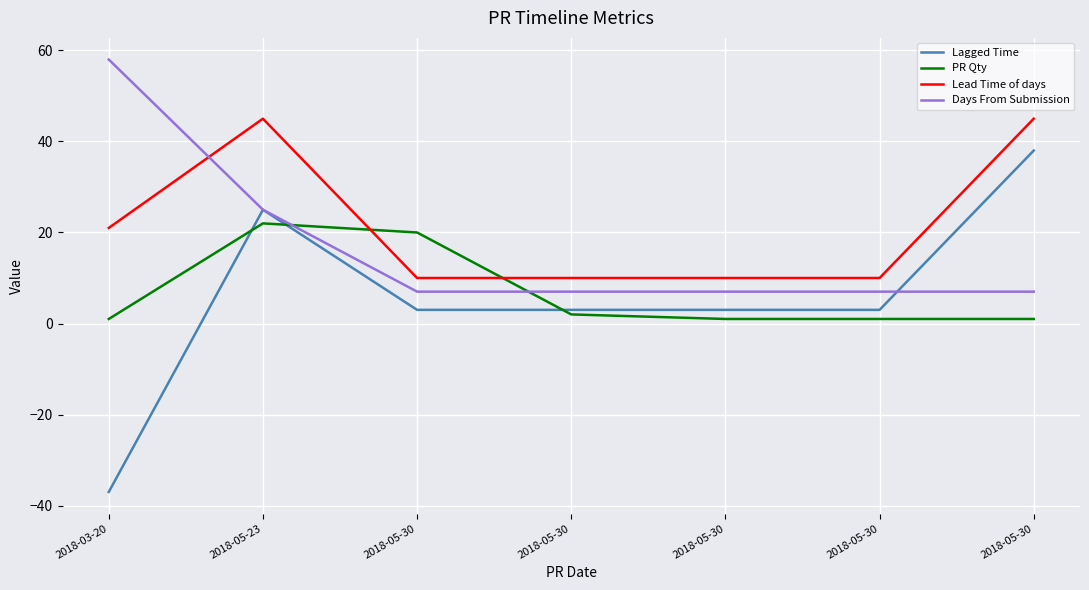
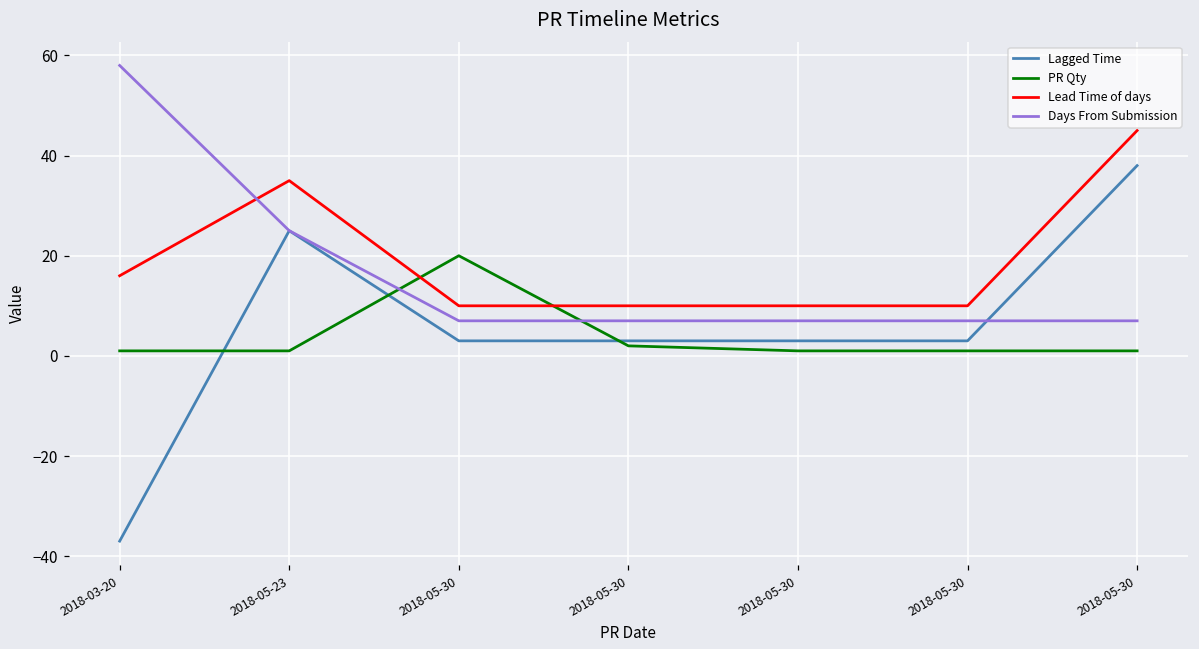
  {
    "Lagged Time": {
      "2018-03-20": -37
    },
    "PR Qty": {
      "2018-03-20": 1,
-     "2018-05-23": 22
+     "2018-05-23": 1
    },
    "Lead Time of days": {
-     "2018-03-20": 21,
-     "2018-05-23": 45
+     "2018-03-20": 16,
+     "2018-05-23": 35
    },
    "Days From Submission": {
      "2018-03-20": 58
    }
  }
